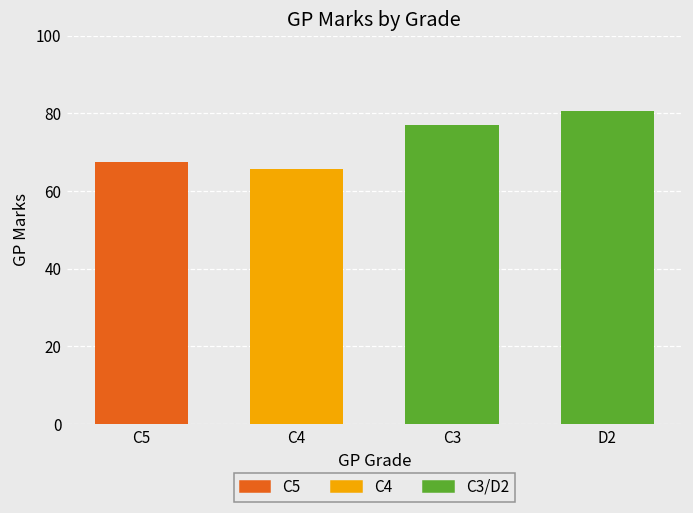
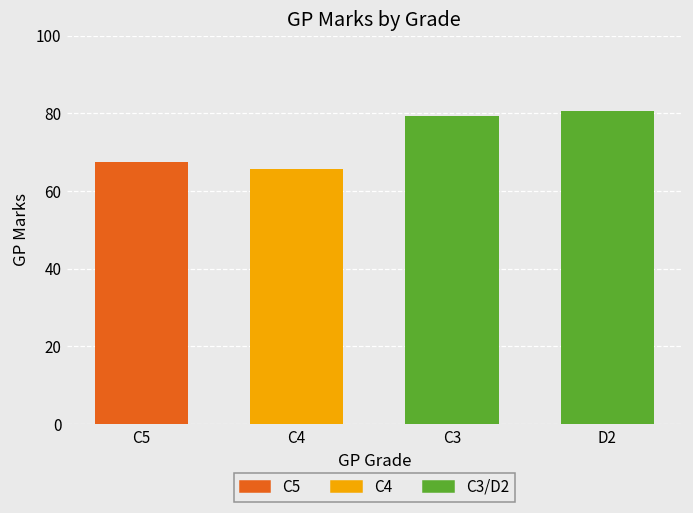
  {
    "C5": 68,
    "C4": 66,
-   "C3": 77,
+   "C3": 79,
    "D2": 81
  }
